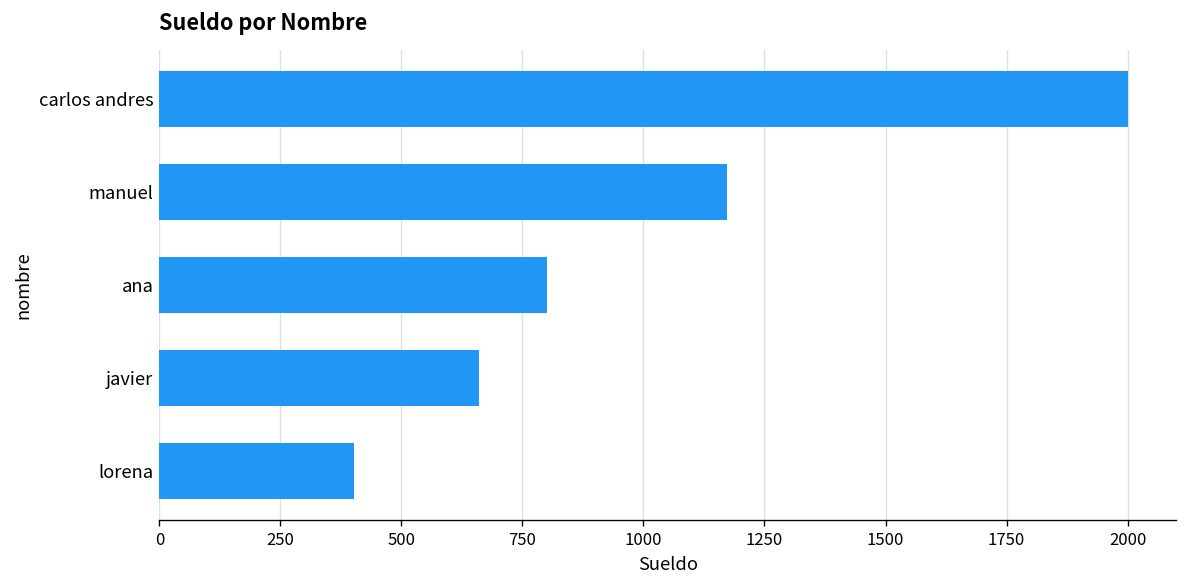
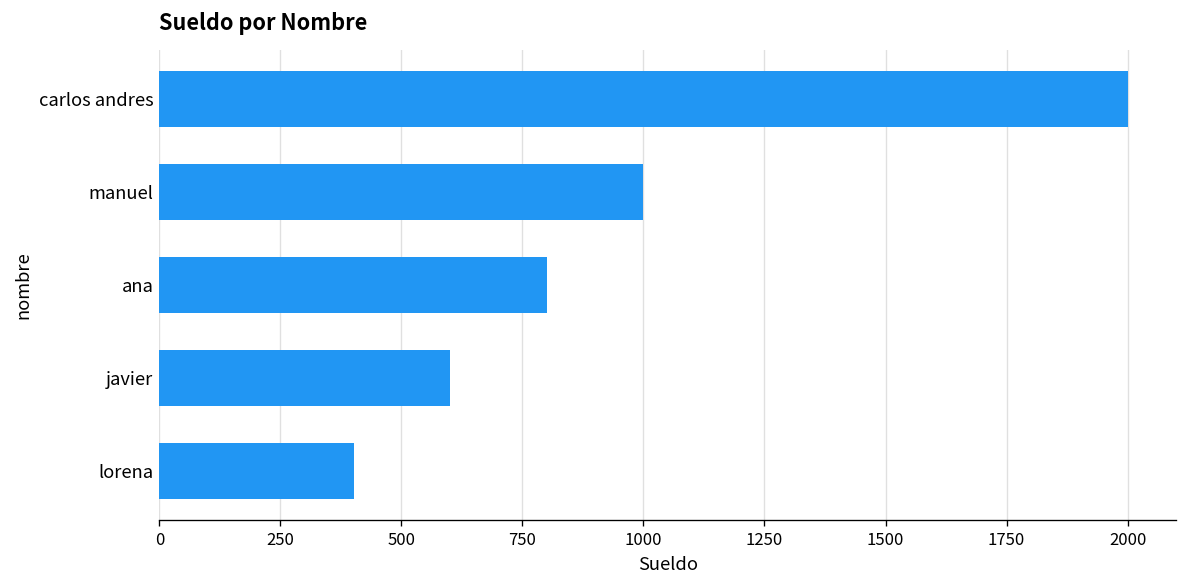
  {
    "carlos andres": 2000,
-   "manuel": 1170,
+   "manuel": 1000,
    "ana": 800,
-   "javier": 660,
+   "javier": 600,
    "lorena": 400
  }
